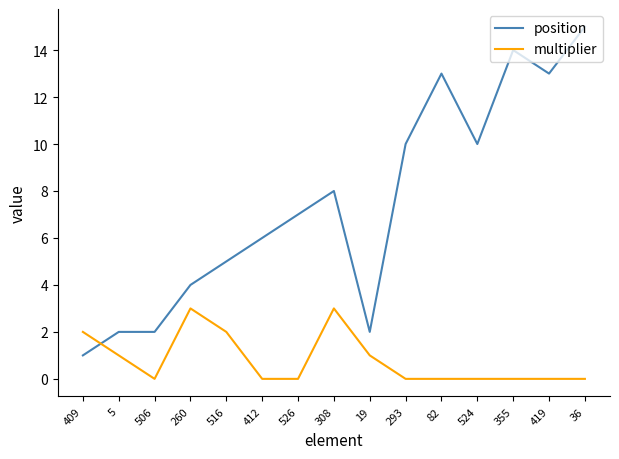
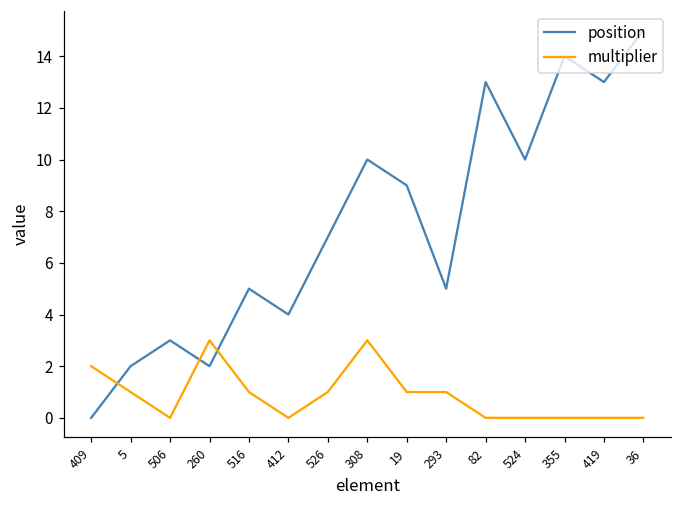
  {
    "position": {
-     "409": 1,
+     "409": 0,
      "5": 2,
-     "506": 2,
-     "260": 4,
+     "506": 3,
+     "260": 2,
      "516": 5,
-     "412": 6,
+     "412": 4,
      "526": 7,
-     "308": 8,
-     "19": 2,
-     "293": 10,
+     "308": 10,
+     "19": 9,
+     "293": 5,
      "82": 13,
      "524": 10,
      "419": 13
    },
    "multiplier": {
      "409": 2,
      "5": 1,
      "506": 0,
      "260": 3,
-     "516": 2,
+     "516": 1,
      "412": 0,
-     "526": 0,
+     "526": 1,
      "308": 3,
      "19": 1,
-     "293": 0,
+     "293": 1,
      "82": 0,
      "524": 0,
      "355": 0,
      "419": 0,
      "36": 0
    }
  }
